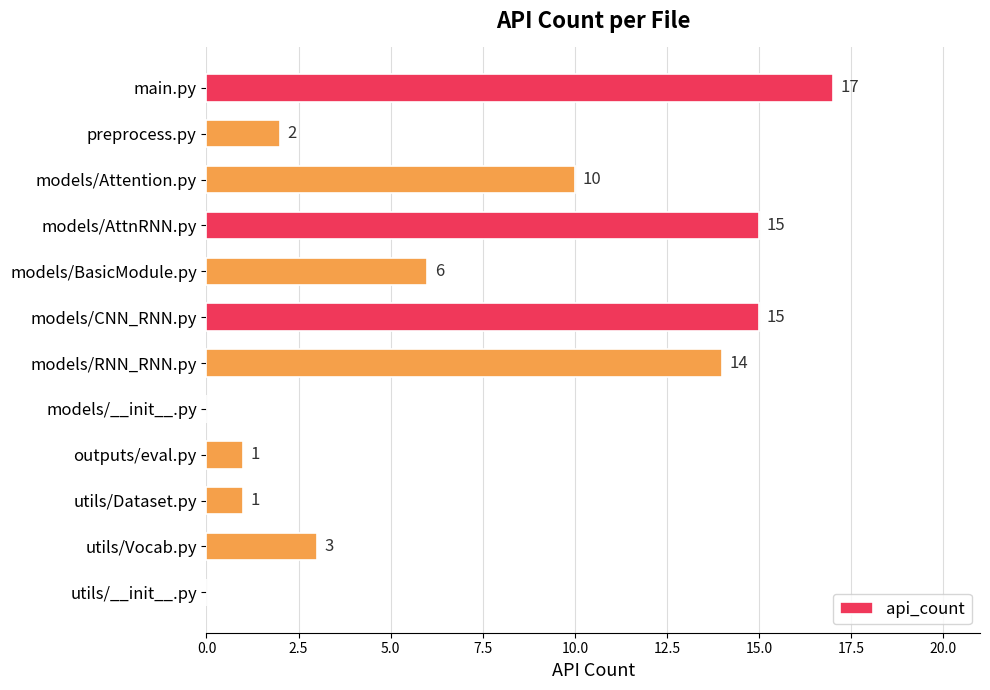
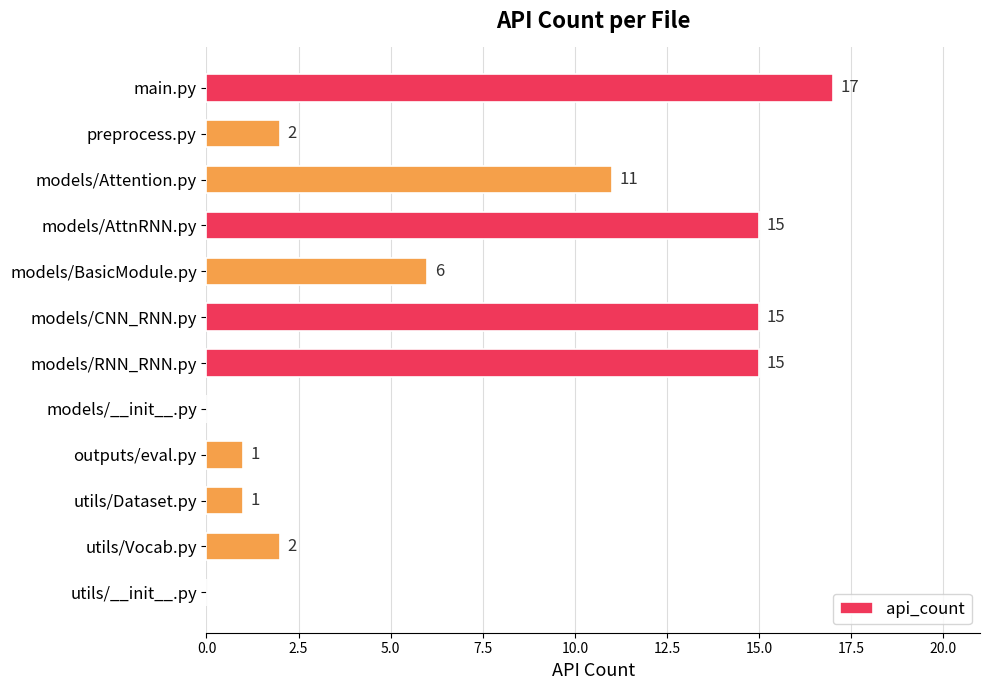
  {
    "main.py": 17,
    "preprocess.py": 2,
-   "models/Attention.py": 10,
+   "models/Attention.py": 11,
    "models/AttnRNN.py": 15,
    "models/BasicModule.py": 6,
    "models/CNN_RNN.py": 15,
-   "models/RNN_RNN.py": 14,
+   "models/RNN_RNN.py": 15,
    "outputs/eval.py": 1,
    "utils/Dataset.py": 1,
-   "utils/Vocab.py": 3
+   "utils/Vocab.py": 2
  }
